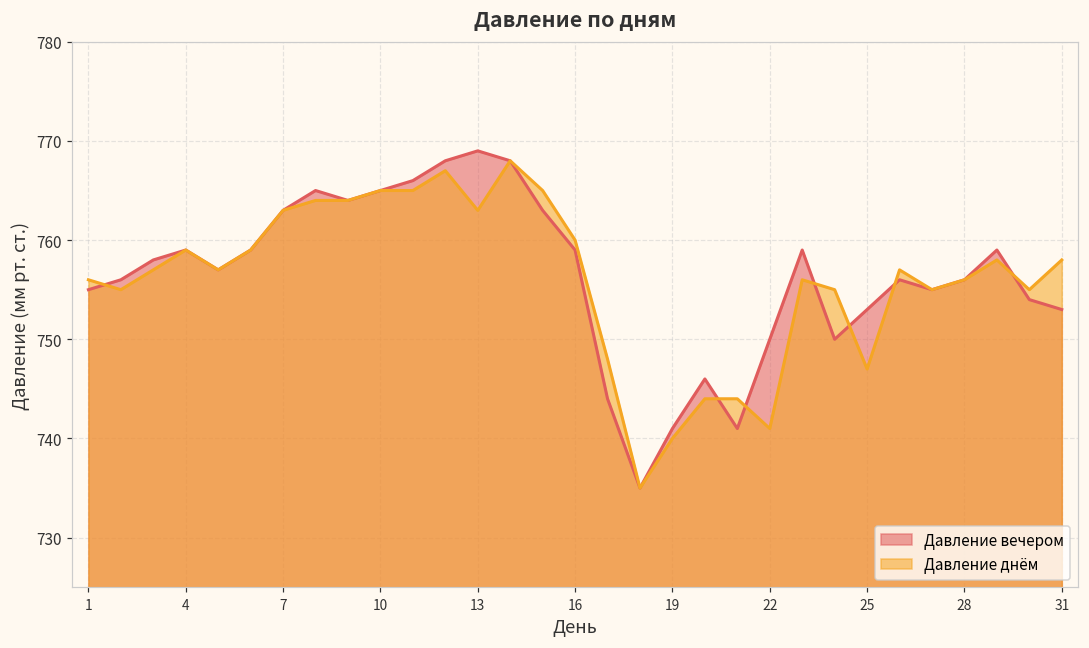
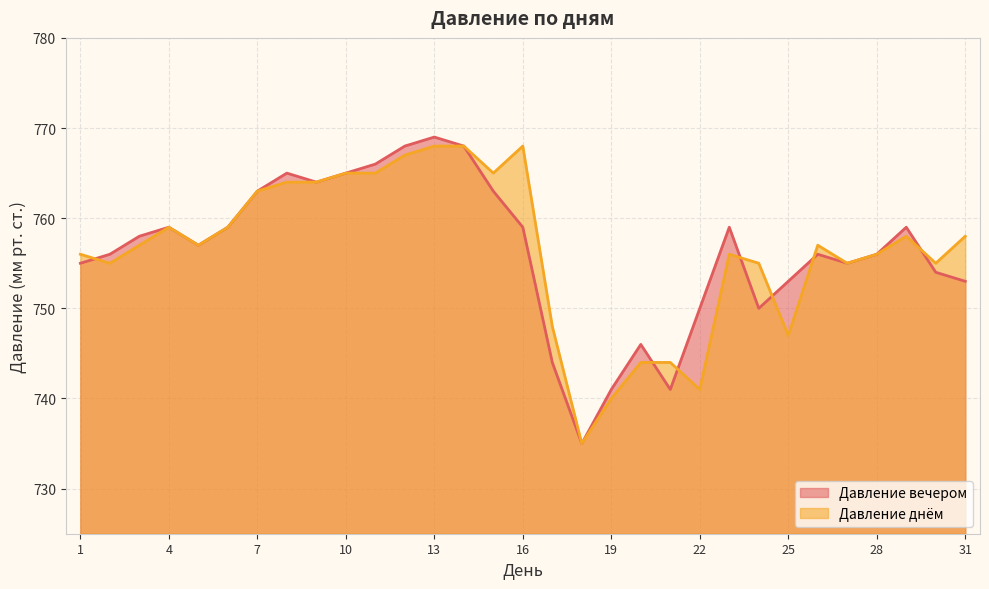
  {
    "Давление вечером": {
      "1": 755,
      "13": 769,
      "16": 759,
      "19": 741,
      "22": 750,
      "25": 753,
      "31": 753
    },
    "Давление днём": {
      "1": 756,
-     "13": 763,
-     "16": 760,
+     "13": 768,
+     "16": 768,
      "19": 740,
      "22": 741,
      "25": 747,
      "31": 758
    }
  }
